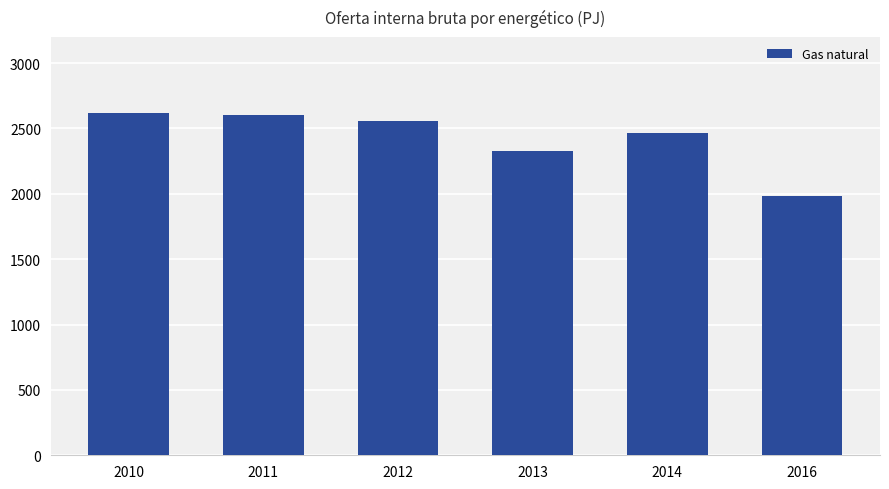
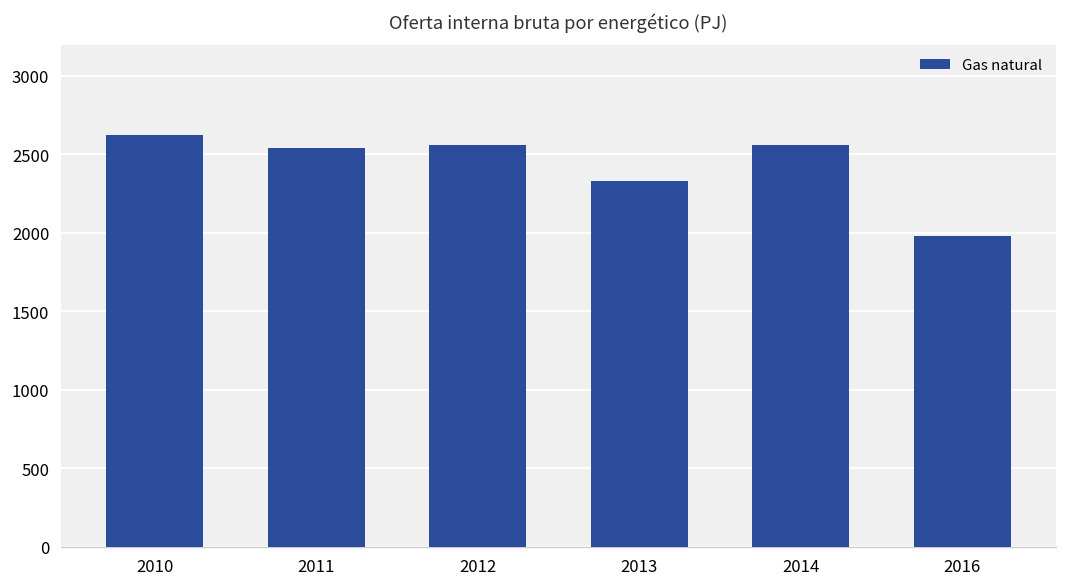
  {
    "2010": 2620,
-   "2011": 2610,
+   "2011": 2540,
    "2012": 2560,
    "2013": 2330,
-   "2014": 2470,
+   "2014": 2560,
    "2016": 1980
  }
